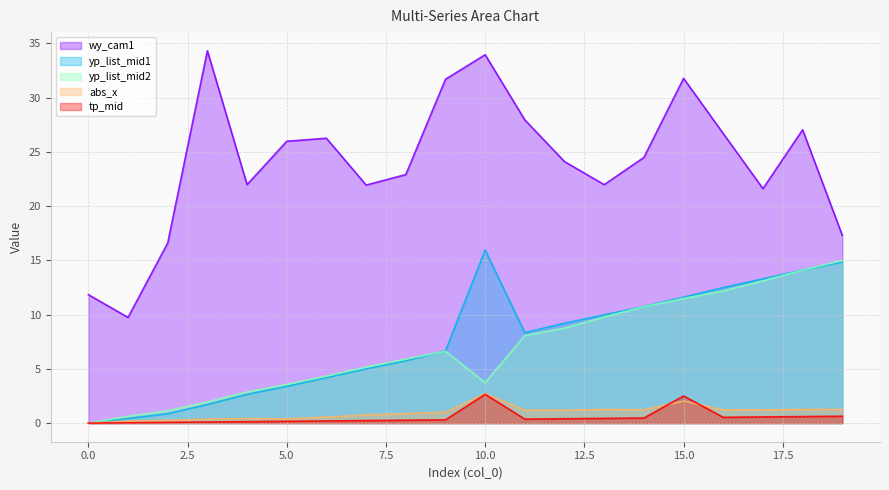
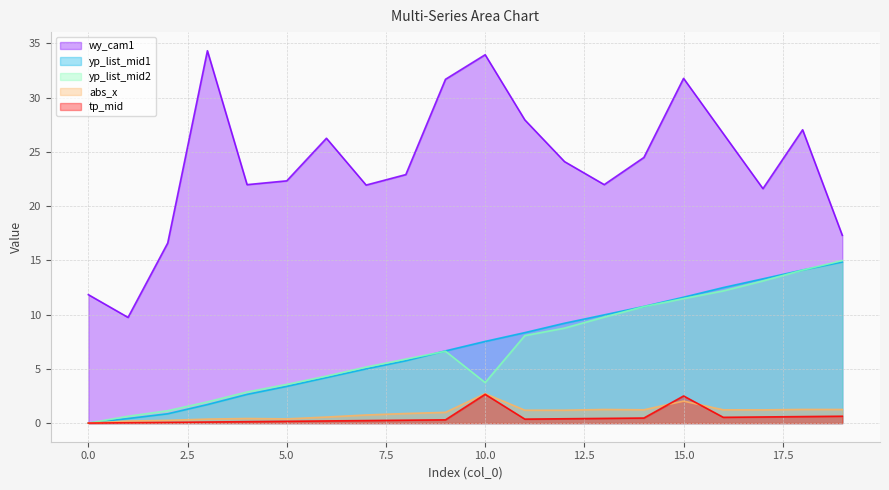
  {
    "wy_cam1": {
      "0.0": 11.8,
-     "5.0": 26.0,
+     "5.0": 22.3,
      "10.0": 33.9,
      "15.0": 31.8
    },
    "yp_list_mid1": {
-     "10.0": 15.9
+     "10.0": 7.5
    },
    "yp_list_mid2": {
      "10.0": 3.7
    },
    "abs_x": {
      "15.0": 2.0
    },
    "tp_mid": {
      "15.0": 2.5
    }
  }
